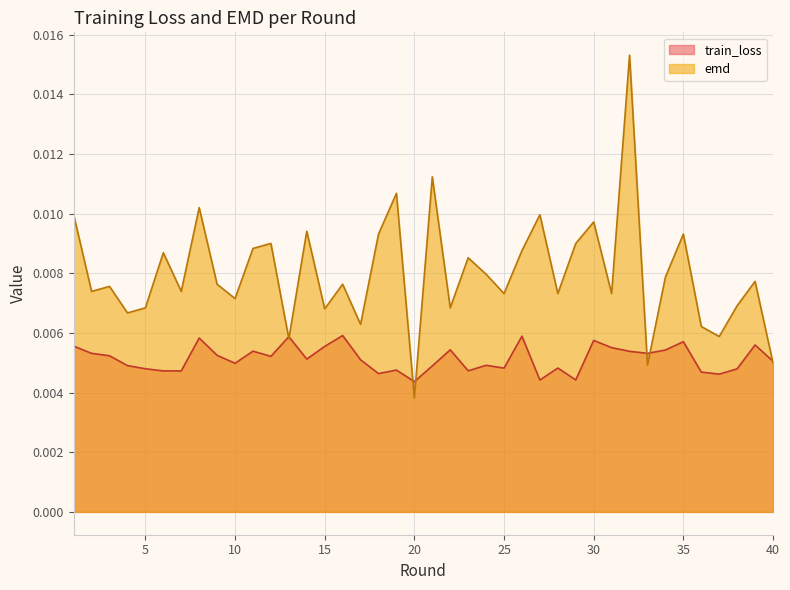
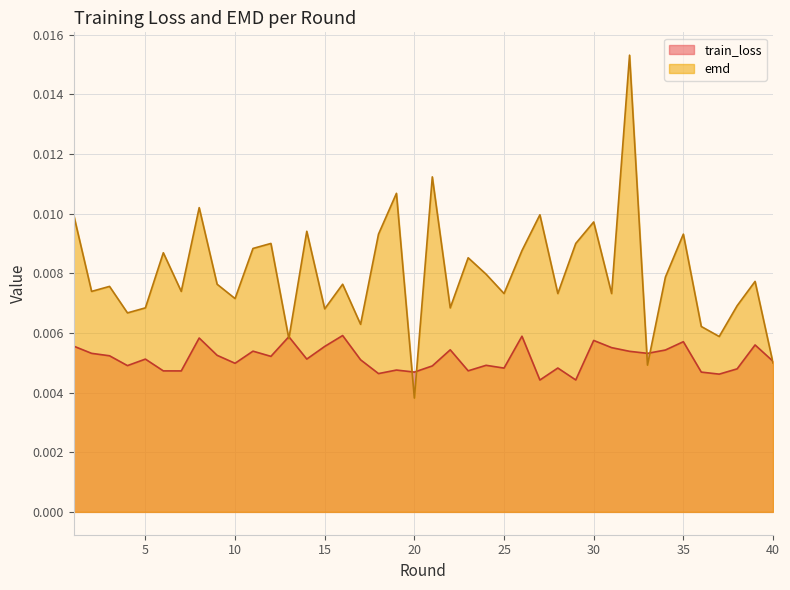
  {
    "train_loss": {
-     "5": 0.0048,
+     "5": 0.0051,
      "10": 0.0050,
      "15": 0.0055,
-     "20": 0.0044,
+     "20": 0.0047,
      "25": 0.0048,
      "30": 0.0058,
      "35": 0.0057
    },
    "emd": {
      "5": 0.0068,
      "10": 0.0072,
      "15": 0.0068,
      "20": 0.0038,
      "25": 0.0073,
      "30": 0.0097,
      "35": 0.0093
    }
  }
